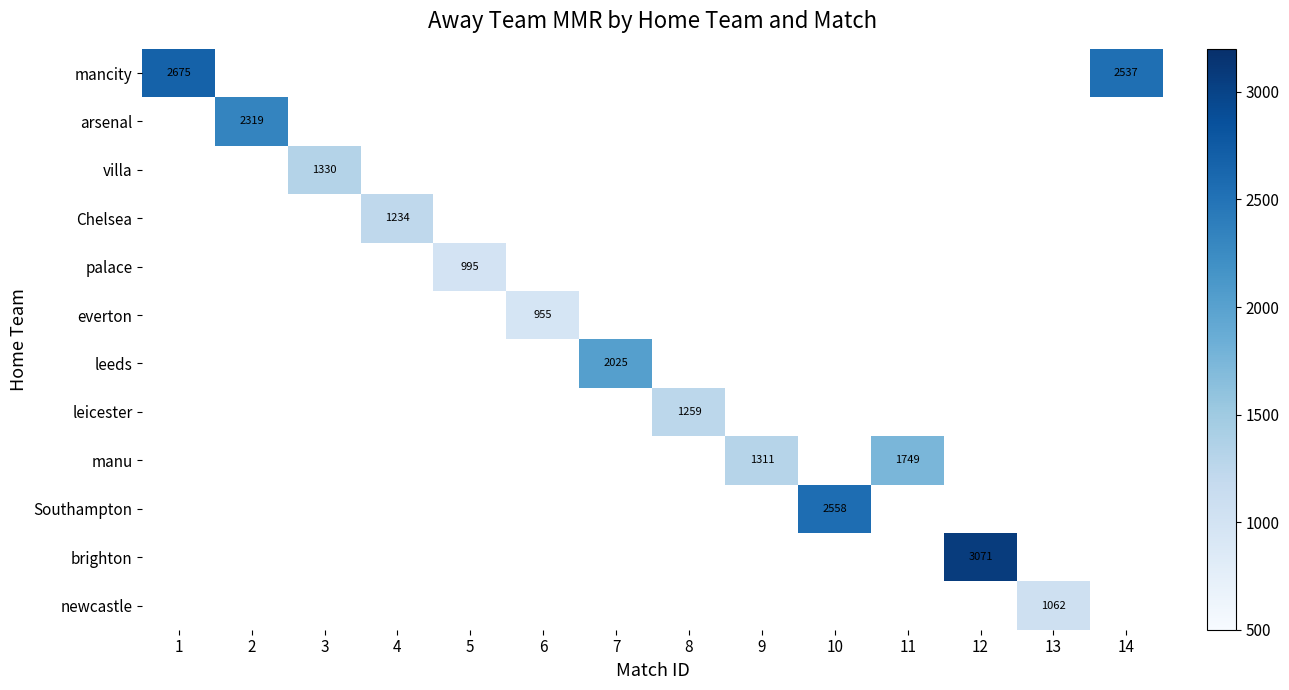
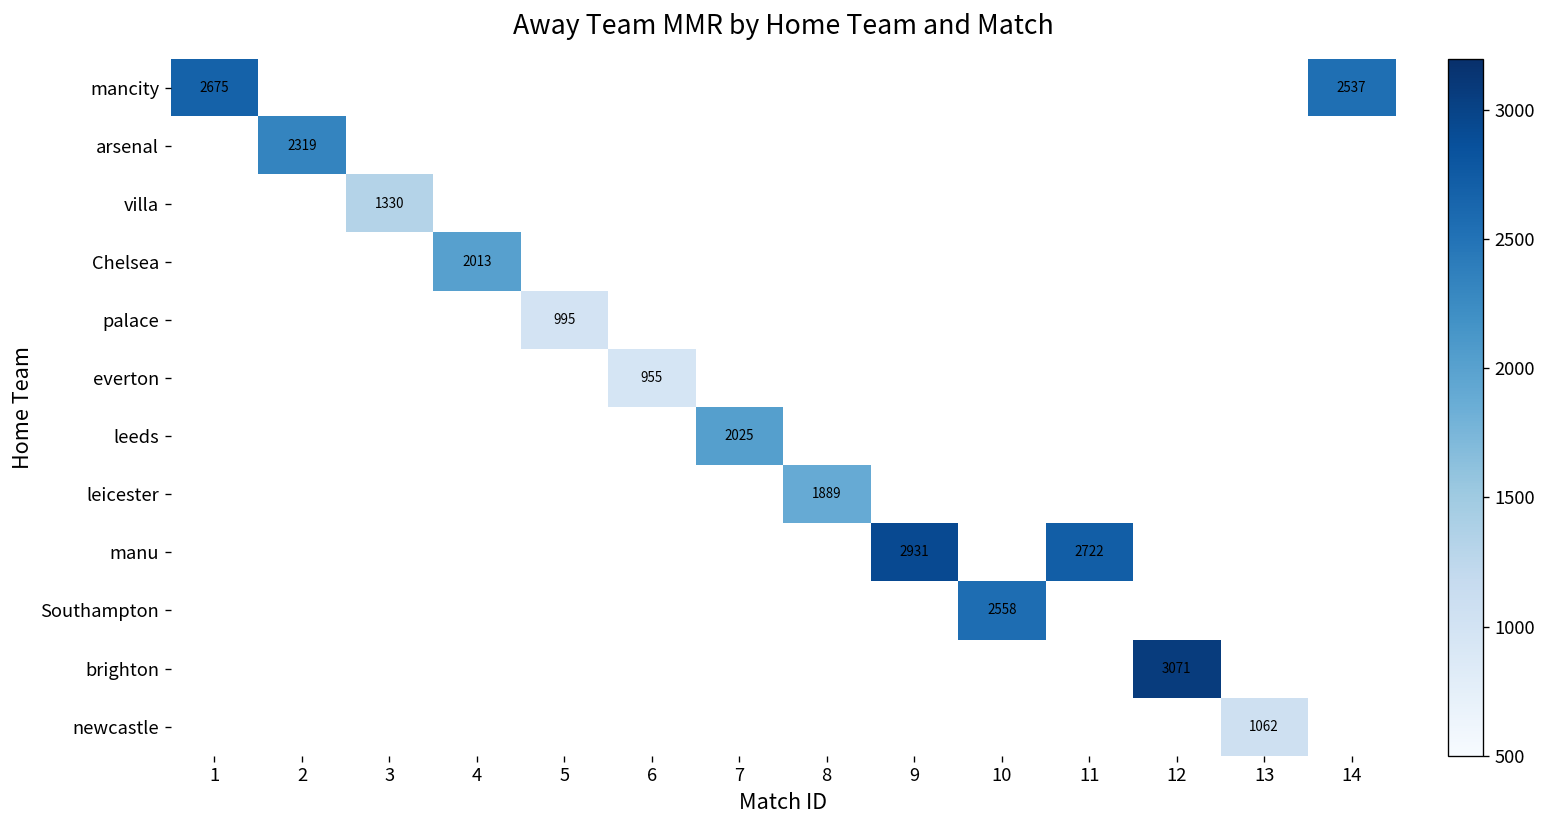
  {
    "mancity": {
      "1": 2675,
      "14": 2537
    },
    "arsenal": {
      "2": 2319
    },
    "villa": {
      "3": 1330
    },
    "Chelsea": {
-     "4": 1234
+     "4": 2013
    },
    "palace": {
      "5": 995
    },
    "everton": {
      "6": 955
    },
    "leeds": {
      "7": 2025
    },
    "leicester": {
-     "8": 1259
+     "8": 1889
    },
    "manu": {
-     "9": 1311,
-     "11": 1749
+     "9": 2931,
+     "11": 2722
    },
    "Southampton": {
      "10": 2558
    },
    "brighton": {
      "12": 3071
    },
    "newcastle": {
      "13": 1062
    }
  }
